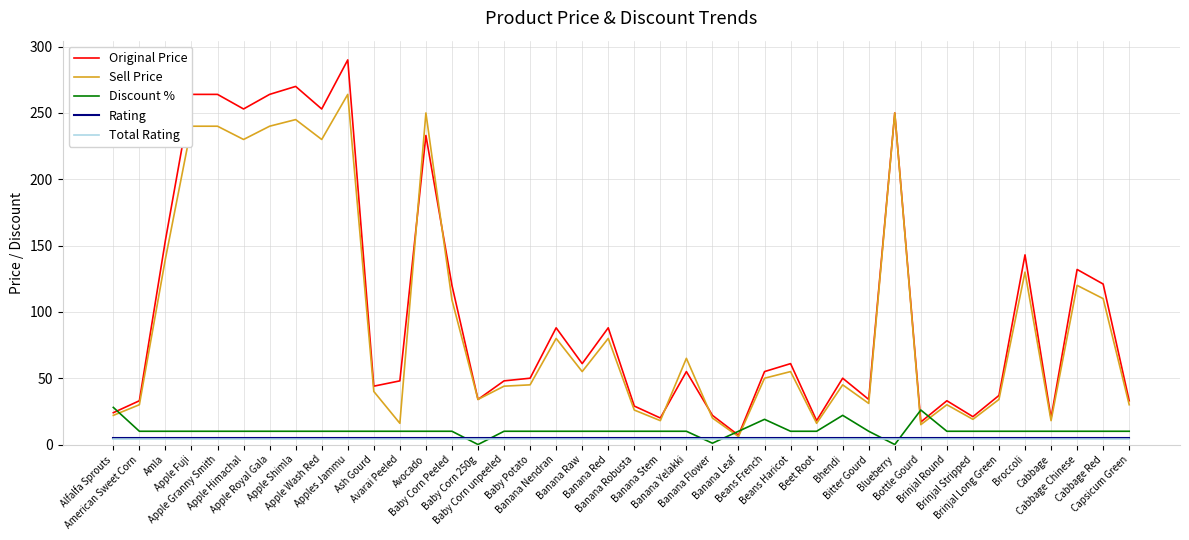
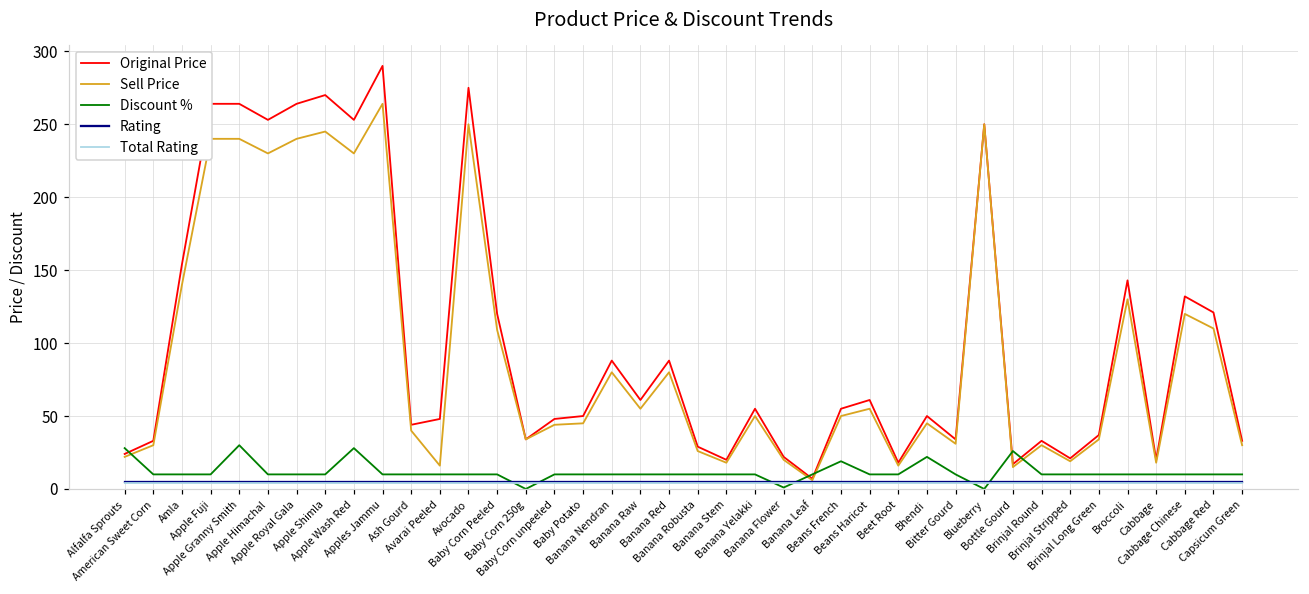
  {
    "Original Price": {
      "Alfalfa Sprouts": 24,
      "American Sweet Corn": 33,
      "Amla": 154,
      "Apple Granny Smith": 264,
      "Apple Himachal": 253,
      "Apple Royal Gala": 264,
      "Apple Shimla": 270,
      "Apple Wash Red": 253,
      "Apples Jammu": 290,
      "Ash Gourd": 44,
      "Avarai Peeled": 48,
-     "Avocado": 233,
+     "Avocado": 275,
      "Baby Corn Peeled": 120,
      "Baby Corn unpeeled": 48,
      "Baby Potato": 50,
      "Banana Nendran": 88,
      "Banana Raw": 61,
      "Banana Red": 88,
      "Banana Robusta": 29,
      "Banana Stem": 20,
      "Banana Yelakki": 55,
      "Banana Flower": 22,
      "Beans French": 55,
      "Beans Haricot": 61,
      "Beet Root": 18,
      "Bhendi": 50,
      "Bitter Gourd": 34,
      "Bottle Gourd": 17,
      "Brinjal Round": 33,
      "Brinjal Stripped": 21,
      "Brinjal Long Green": 37,
      "Broccoli": 143,
      "Cabbage": 20,
      "Cabbage Chinese": 132,
      "Cabbage Red": 121,
      "Capsicum Green": 33
    },
    "Sell Price": {
      "Alfalfa Sprouts": 22,
      "American Sweet Corn": 30,
      "Amla": 140,
      "Apple Granny Smith": 240,
      "Apple Himachal": 230,
      "Apple Royal Gala": 240,
      "Apple Shimla": 245,
      "Apple Wash Red": 230,
      "Apples Jammu": 264,
      "Ash Gourd": 40,
      "Avarai Peeled": 16,
      "Avocado": 250,
      "Baby Corn Peeled": 109,
      "Baby Corn unpeeled": 44,
      "Baby Potato": 45,
      "Banana Nendran": 80,
      "Banana Raw": 55,
      "Banana Red": 80,
      "Banana Robusta": 26,
      "Banana Stem": 18,
-     "Banana Yelakki": 65,
+     "Banana Yelakki": 50,
      "Banana Flower": 20,
      "Beans French": 50,
      "Beans Haricot": 55,
      "Beet Root": 16,
      "Bhendi": 45,
      "Bitter Gourd": 31,
      "Bottle Gourd": 15,
      "Brinjal Round": 30,
      "Brinjal Stripped": 19,
      "Brinjal Long Green": 34,
      "Broccoli": 130,
      "Cabbage": 18,
      "Cabbage Chinese": 120,
      "Cabbage Red": 110,
      "Capsicum Green": 30
    },
    "Discount %": {
      "Alfalfa Sprouts": 28,
      "American Sweet Corn": 10,
      "Amla": 10,
      "Apple Fuji": 10,
-     "Apple Granny Smith": 10,
+     "Apple Granny Smith": 30,
      "Apple Himachal": 10,
      "Apple Royal Gala": 10,
      "Apple Shimla": 10,
-     "Apple Wash Red": 10,
+     "Apple Wash Red": 28,
      "Apples Jammu": 10,
      "Ash Gourd": 10,
      "Avarai Peeled": 10,
      "Avocado": 10,
      "Baby Corn Peeled": 10,
      "Baby Corn 250g": 0,
      "Baby Corn unpeeled": 10,
      "Baby Potato": 10,
      "Banana Nendran": 10,
      "Banana Raw": 10,
      "Banana Red": 10,
      "Banana Robusta": 10,
      "Banana Stem": 10,
      "Banana Yelakki": 10,
      "Banana Flower": 1,
      "Banana Leaf": 10,
      "Beans French": 19,
      "Beans Haricot": 10,
      "Beet Root": 10,
      "Bhendi": 22,
      "Bitter Gourd": 10,
      "Blueberry": 0,
      "Bottle Gourd": 26,
      "Brinjal Round": 10,
      "Brinjal Stripped": 10,
      "Brinjal Long Green": 10,
      "Broccoli": 10,
      "Cabbage": 10,
      "Cabbage Chinese": 10,
      "Cabbage Red": 10,
      "Capsicum Green": 10
    }
  }
